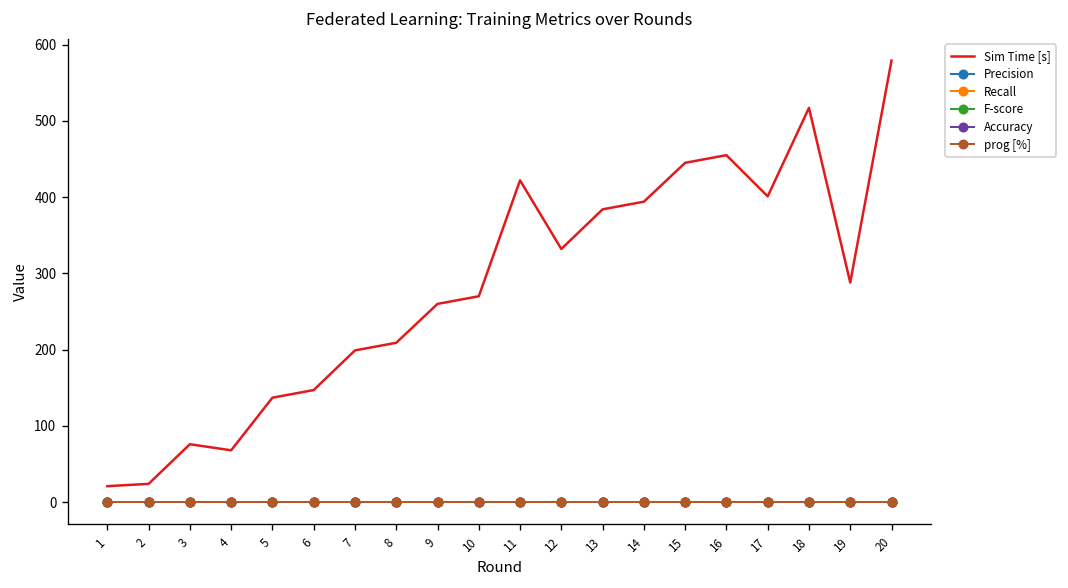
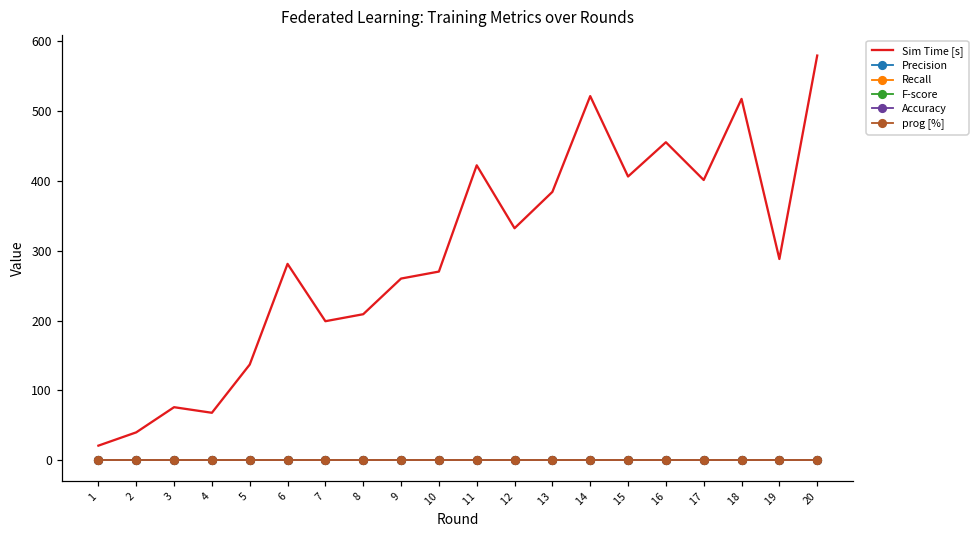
  {
    "Sim Time [s]": {
      "1": 20,
-     "2": 20,
+     "2": 40,
      "3": 80,
      "4": 70,
      "5": 140,
-     "6": 150,
+     "6": 280,
      "7": 200,
      "8": 210,
      "9": 260,
      "10": 270,
      "11": 420,
      "12": 330,
      "13": 380,
-     "14": 390,
-     "15": 450,
+     "14": 520,
+     "15": 410,
      "16": 460,
      "17": 400,
      "18": 520,
      "19": 290,
      "20": 580
    },
    "prog [%]": {
      "1": 0,
      "2": 0,
      "3": 0,
      "4": 0,
      "5": 0,
      "6": 0,
      "7": 0,
      "8": 0,
      "9": 0,
      "10": 0,
      "11": 0,
      "12": 0,
      "13": 0,
      "14": 0,
      "15": 0,
      "16": 0,
      "17": 0,
      "18": 0,
      "19": 0,
      "20": 0
    }
  }
